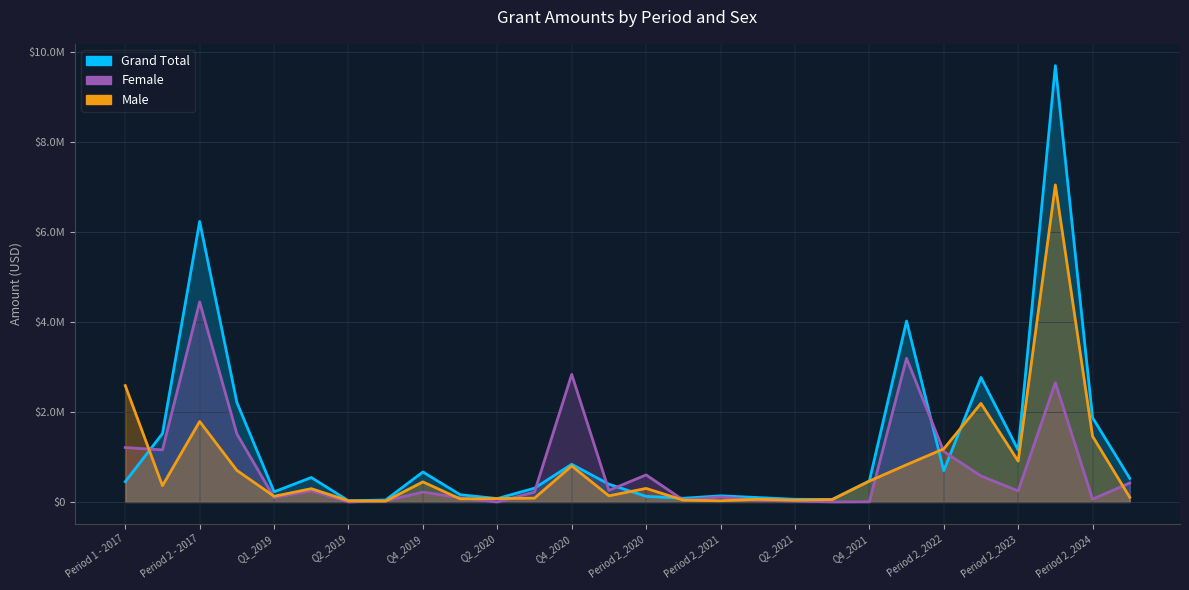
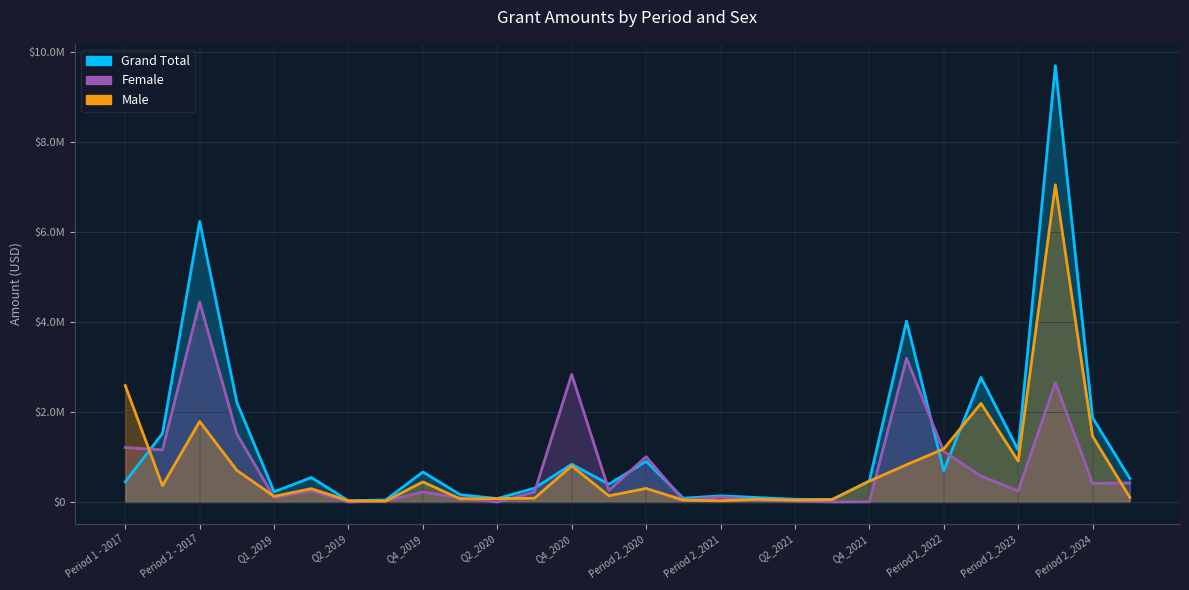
  {
    "Grand Total": {
      "Period 1 - 2017": "$500000",
      "Period 2 - 2017": "$6200000",
      "Q1_2019": "$200000",
      "Q4_2019": "$700000",
-     "Period 2_2020": "$100000",
+     "Period 2_2020": "$900000",
      "Period 2_2022": "$700000",
      "Period 2_2023": "$1200000",
      "Period 2_2024": "$1900000"
    },
    "Female": {
      "Period 1 - 2017": "$1200000",
      "Period 2 - 2017": "$4500000",
      "Q4_2019": "$200000",
      "Q2_2020": "$0",
      "Q4_2020": "$2800000",
-     "Period 2_2020": "$600000",
+     "Period 2_2020": "$1000000",
      "Q4_2021": "$0",
      "Period 2_2022": "$1100000",
      "Period 2_2023": "$200000",
-     "Period 2_2024": "$100000"
+     "Period 2_2024": "$400000"
    },
    "Male": {
      "Period 1 - 2017": "$2600000",
      "Period 2 - 2017": "$1800000",
      "Q4_2019": "$400000",
      "Period 2_2020": "$300000",
      "Period 2_2021": "$0",
      "Period 2_2022": "$1200000",
      "Period 2_2023": "$900000",
      "Period 2_2024": "$1500000"
    }
  }
